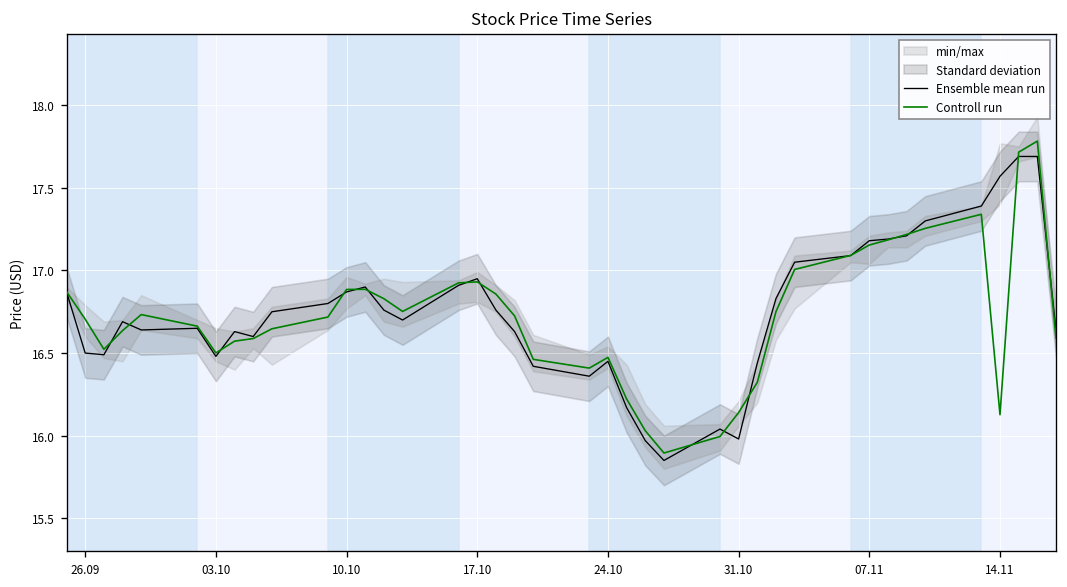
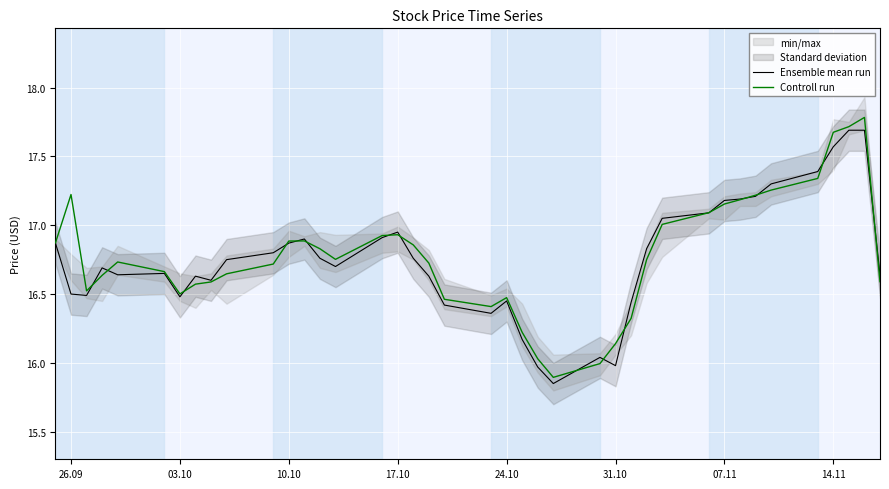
  {
    "Ensemble mean run": {
      "26.09": 16.50,
      "03.10": 16.48,
      "17.10": 16.95,
      "24.10": 16.45,
      "31.10": 15.98,
      "07.11": 17.18,
      "14.11": 17.57
    },
    "Controll run": {
-     "26.09": 16.71,
+     "26.09": 17.22,
      "03.10": 16.50,
      "17.10": 16.93,
      "24.10": 16.47,
      "07.11": 17.15,
-     "14.11": 16.13
+     "14.11": 17.68
    }
  }
